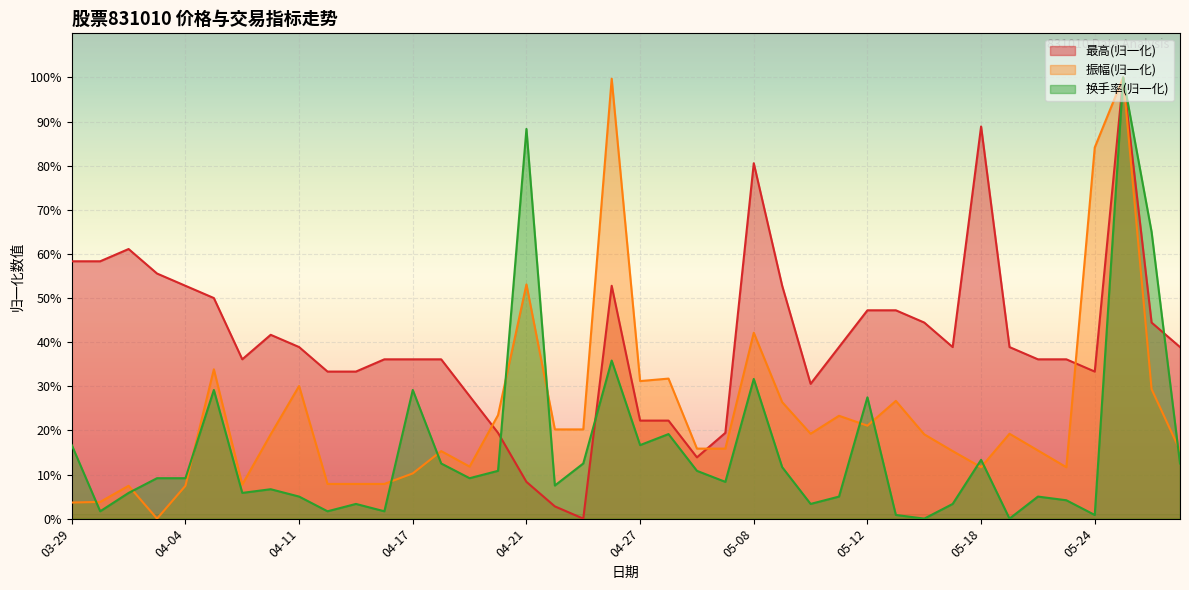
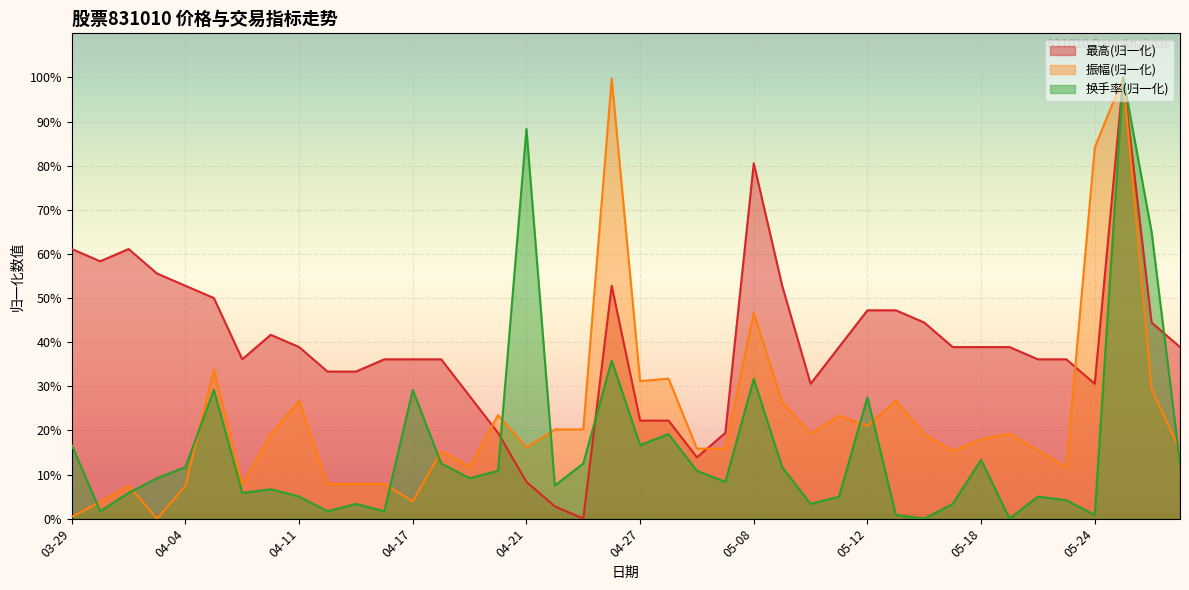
  {
    "最高(归一化)": {
-     "03-29": "58%",
+     "03-29": "61%",
      "04-04": "53%",
      "04-11": "39%",
      "04-17": "36%",
      "04-21": "8%",
      "04-27": "22%",
      "05-08": "81%",
      "05-12": "47%",
-     "05-18": "89%",
-     "05-24": "33%"
+     "05-18": "39%",
+     "05-24": "31%"
    },
    "振幅(归一化)": {
-     "03-29": "4%",
+     "03-29": "0%",
      "04-04": "7%",
-     "04-11": "30%",
-     "04-17": "10%",
-     "04-21": "53%",
+     "04-11": "27%",
+     "04-17": "4%",
+     "04-21": "16%",
      "04-27": "31%",
-     "05-08": "42%",
+     "05-08": "47%",
      "05-12": "21%",
-     "05-18": "12%",
+     "05-18": "18%",
      "05-24": "84%"
    },
    "换手率(归一化)": {
      "03-29": "17%",
-     "04-04": "9%",
+     "04-04": "12%",
      "04-11": "5%",
      "04-17": "29%",
      "04-21": "88%",
      "04-27": "17%",
      "05-08": "32%",
      "05-12": "27%",
      "05-18": "13%",
      "05-24": "1%"
    }
  }
